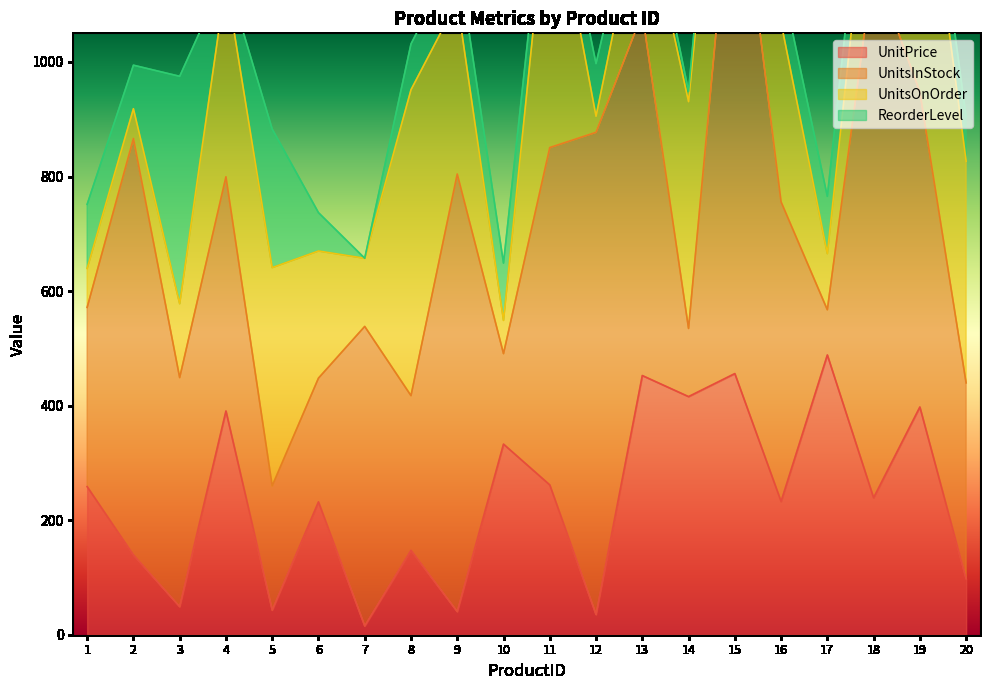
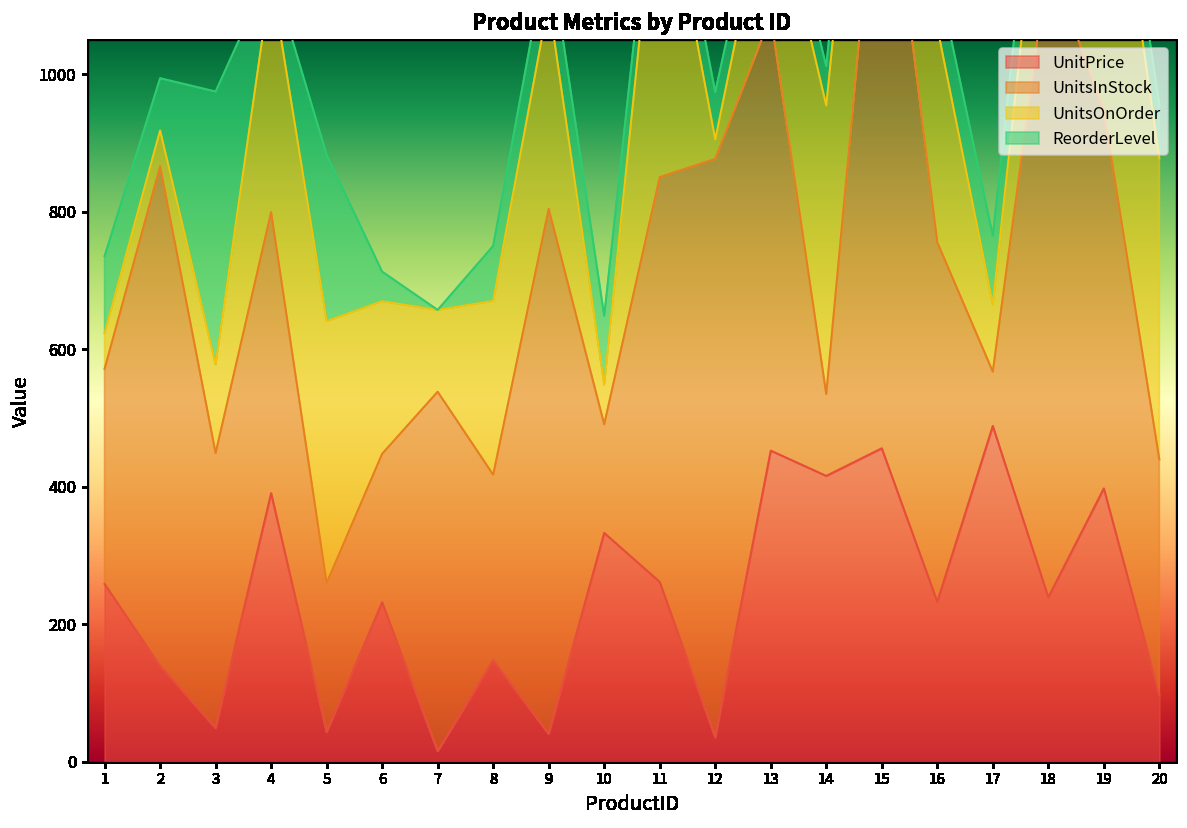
  {
    "UnitsOnOrder": {
-     "1": 70,
+     "1": 50,
      "2": 50,
      "3": 130,
      "5": 380,
      "6": 220,
-     "8": 530,
+     "8": 250,
      "10": 60,
      "12": 30,
-     "14": 400,
+     "14": 420,
      "17": 100,
-     "20": 390
+     "20": 440
    },
    "ReorderLevel": {
      "1": 110,
      "2": 80,
      "3": 400,
      "5": 240,
-     "6": 70,
+     "6": 40,
      "8": 80,
      "10": 100,
-     "12": 90,
-     "14": 20,
+     "12": 70,
+     "14": 60,
      "17": 100
    }
  }
